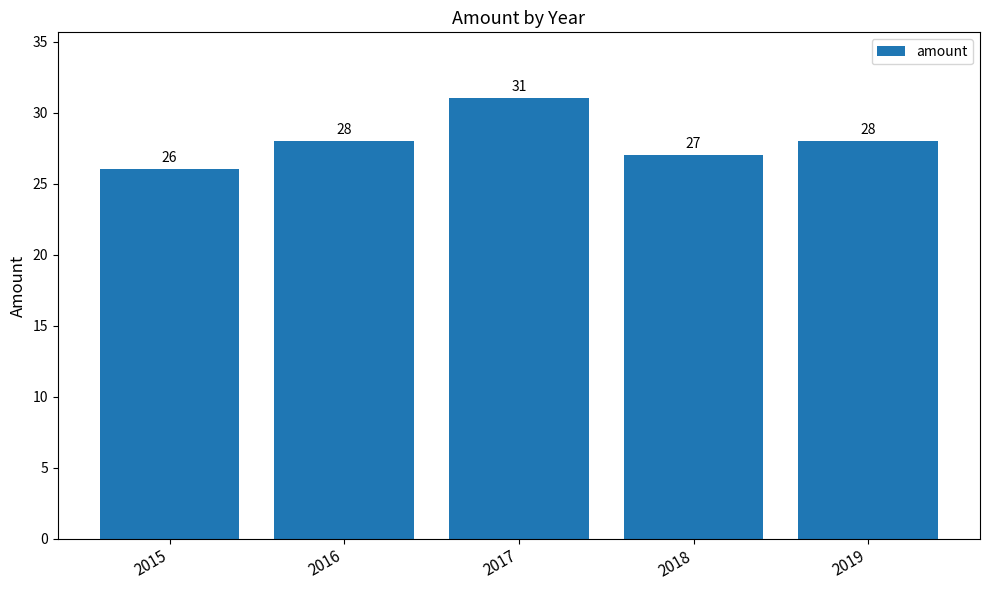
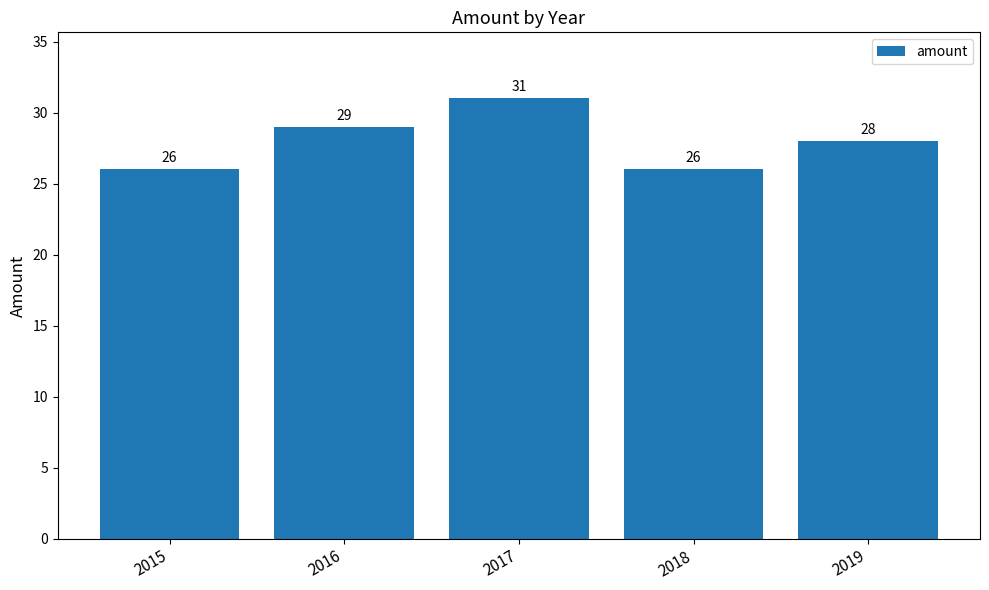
  {
    "2015": 26,
-   "2016": 28,
+   "2016": 29,
    "2017": 31,
-   "2018": 27,
+   "2018": 26,
    "2019": 28
  }
